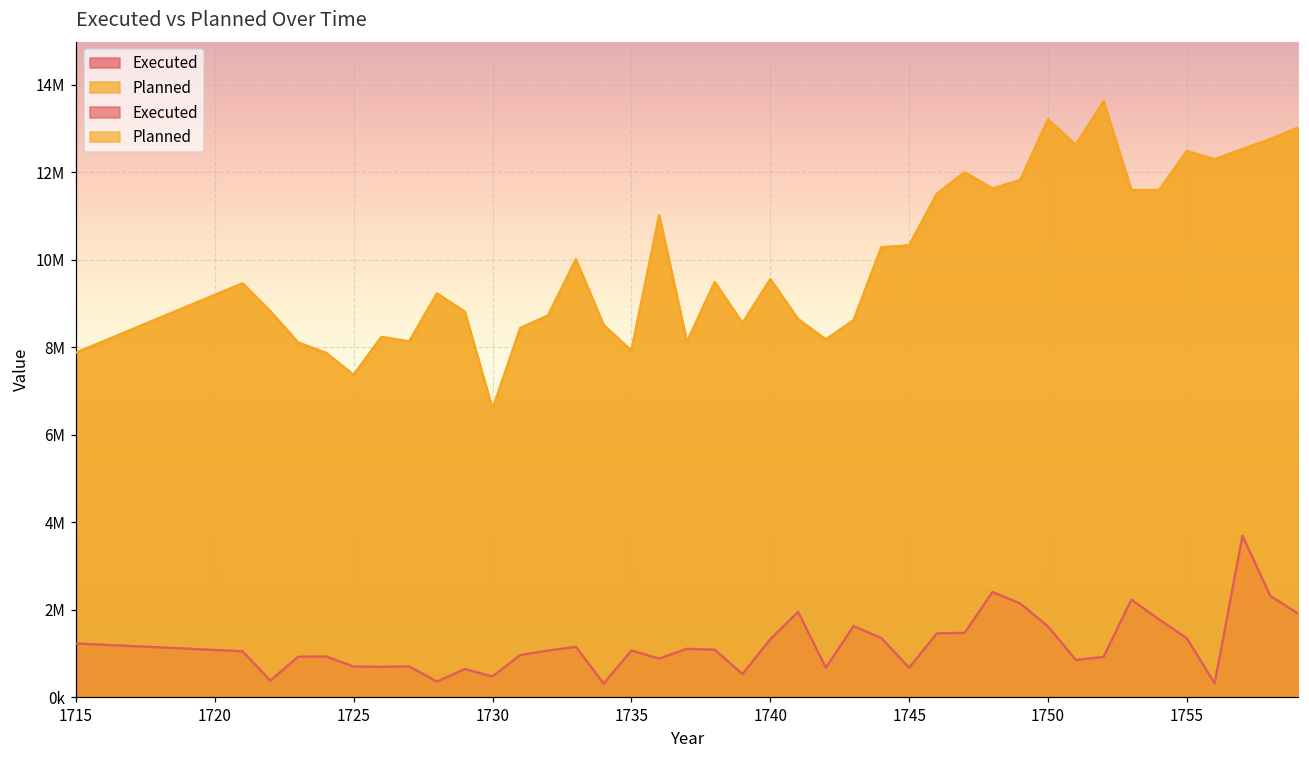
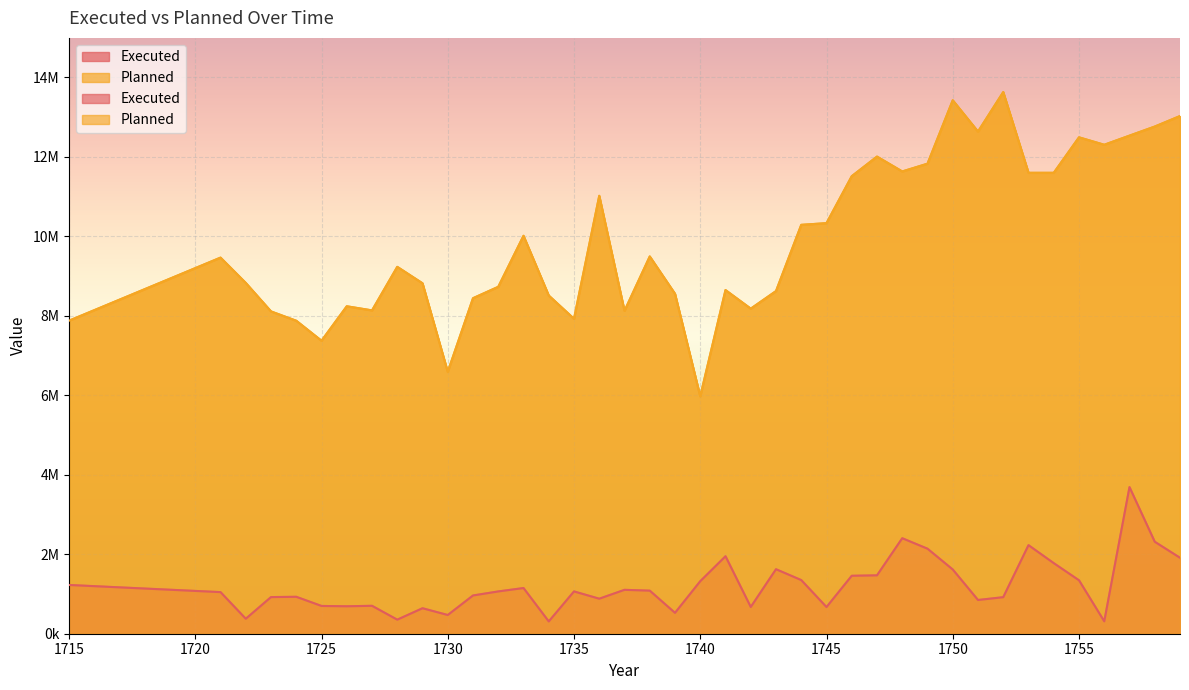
  {
    "Executed": {
      "1715": 1200000,
      "1725": 700000,
      "1730": 500000,
      "1735": 1100000,
      "1740": 1300000,
      "1745": 700000,
      "1750": 1600000,
      "1755": 1300000
    },
    "Planned": {
      "1715": 7900000,
      "1725": 7400000,
      "1730": 6600000,
      "1735": 7900000,
-     "1740": 9600000,
+     "1740": 6000000,
      "1745": 10300000,
-     "1750": 13200000,
+     "1750": 13400000,
      "1755": 12500000
    }
  }
